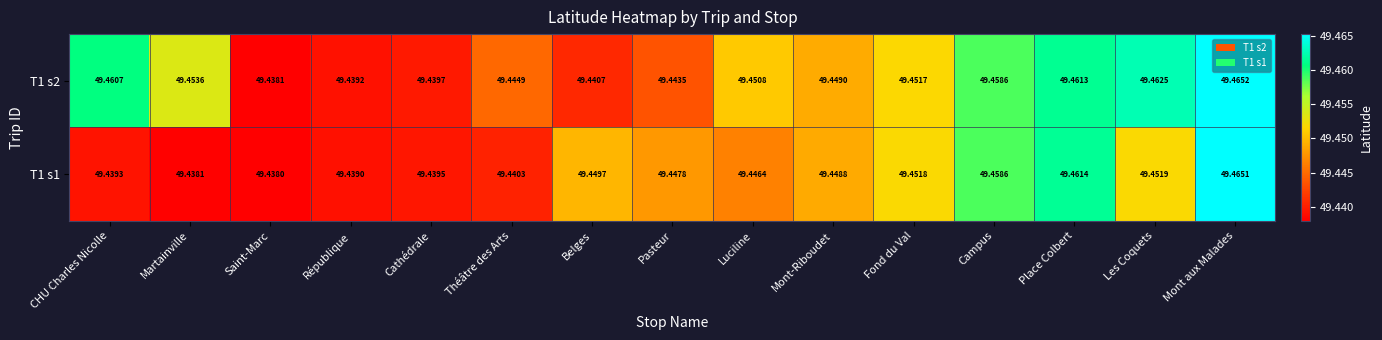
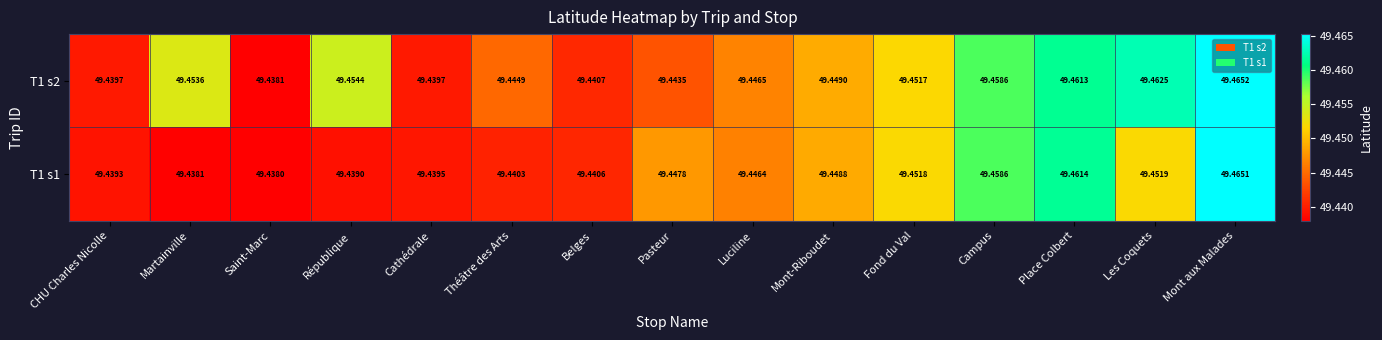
  {
    "T1 s2": {
-     "CHU Charles Nicolle": 49.4607,
+     "CHU Charles Nicolle": 49.4397,
      "Martainville": 49.4536,
      "Saint-Marc": 49.4381,
-     "République": 49.4392,
+     "République": 49.4544,
      "Cathédrale": 49.4397,
      "Théâtre des Arts": 49.4449,
      "Belges": 49.4407,
      "Pasteur": 49.4435,
-     "Luciline": 49.4508,
+     "Luciline": 49.4465,
      "Mont-Riboudet": 49.4490,
      "Fond du Val": 49.4517,
      "Campus": 49.4586,
      "Place Colbert": 49.4613,
      "Les Coquets": 49.4625,
      "Mont aux Malades": 49.4652
    },
    "T1 s1": {
      "CHU Charles Nicolle": 49.4393,
      "Martainville": 49.4381,
      "Saint-Marc": 49.4380,
      "République": 49.4390,
      "Cathédrale": 49.4395,
      "Théâtre des Arts": 49.4403,
-     "Belges": 49.4497,
+     "Belges": 49.4406,
      "Pasteur": 49.4478,
      "Luciline": 49.4464,
      "Mont-Riboudet": 49.4488,
      "Fond du Val": 49.4518,
      "Campus": 49.4586,
      "Place Colbert": 49.4614,
      "Les Coquets": 49.4519,
      "Mont aux Malades": 49.4651
    }
  }
